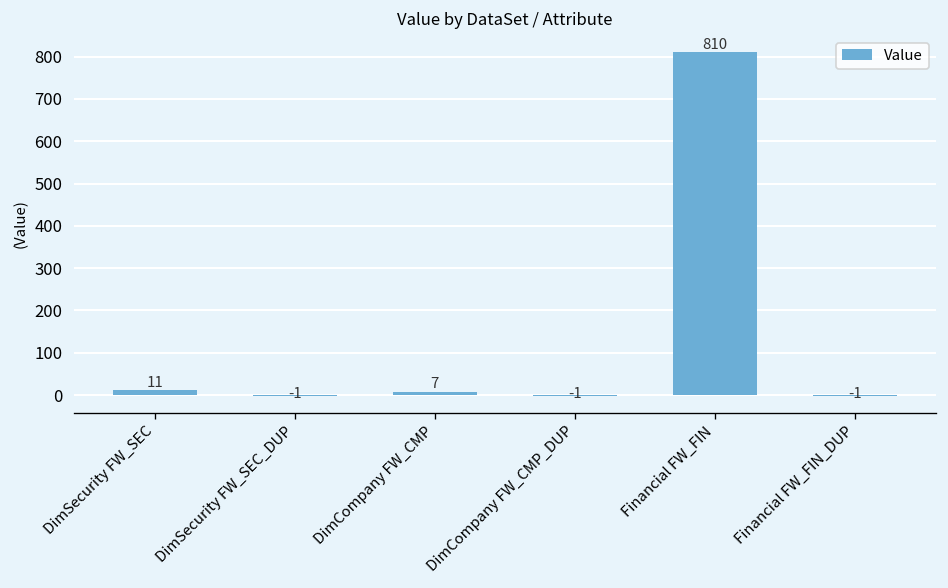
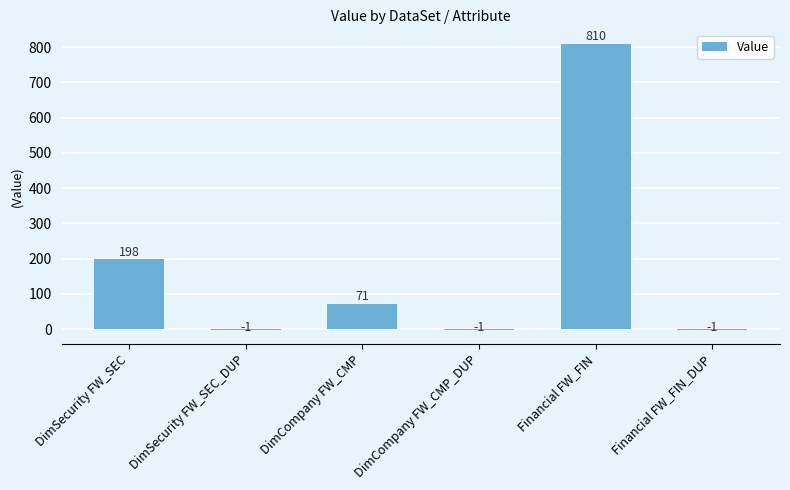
  {
-   "DimSecurity FW_SEC": 11,
+   "DimSecurity FW_SEC": 198,
    "DimSecurity FW_SEC_DUP": -1,
-   "DimCompany FW_CMP": 7,
+   "DimCompany FW_CMP": 71,
    "DimCompany FW_CMP_DUP": -1,
    "Financial FW_FIN": 810,
    "Financial FW_FIN_DUP": -1
  }
